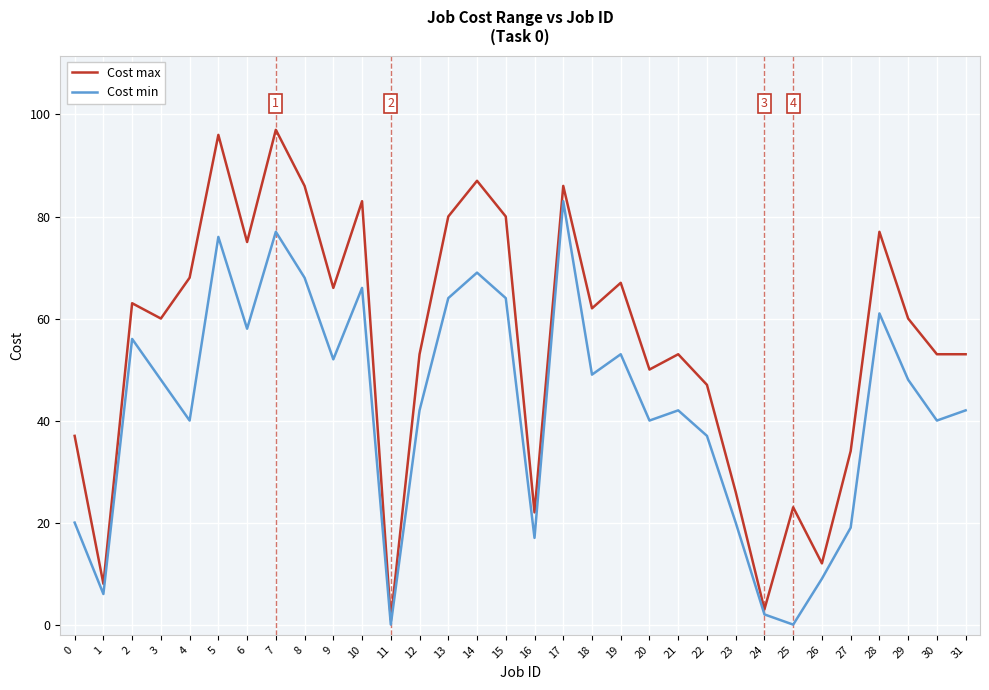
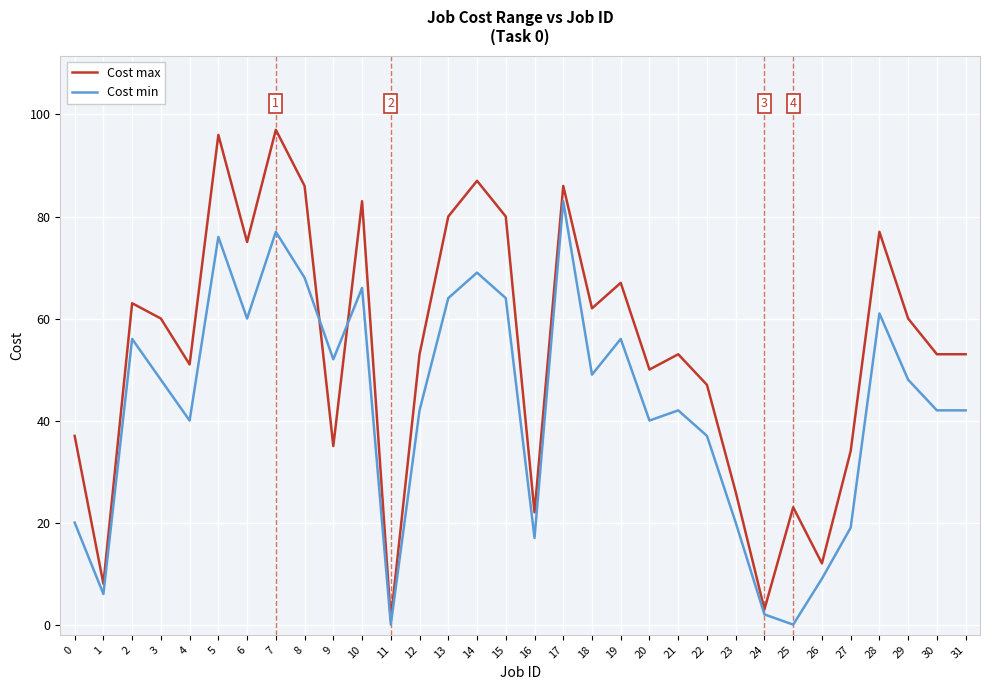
  {
    "Cost max": {
      "0": 37,
      "1": 8,
      "2": 63,
      "3": 60,
-     "4": 68,
+     "4": 51,
      "5": 96,
      "6": 75,
      "8": 86,
-     "9": 66,
+     "9": 35,
      "10": 83,
      "11": 1,
      "12": 53,
      "13": 80,
      "14": 87,
      "15": 80,
      "16": 22,
      "17": 86,
      "18": 62,
      "19": 67,
      "20": 50,
      "21": 53,
      "22": 47,
      "23": 26,
      "24": 3,
      "25": 23,
      "26": 12,
      "27": 34,
      "28": 77,
      "29": 60,
      "30": 53,
      "31": 53
    },
    "Cost min": {
      "0": 20,
      "1": 6,
      "2": 56,
      "3": 48,
      "4": 40,
      "5": 76,
-     "6": 58,
+     "6": 60,
      "7": 77,
      "8": 68,
      "9": 52,
      "10": 66,
      "11": 0,
      "12": 42,
      "13": 64,
      "14": 69,
      "15": 64,
      "16": 17,
      "17": 83,
      "18": 49,
-     "19": 53,
+     "19": 56,
      "20": 40,
      "21": 42,
      "22": 37,
      "23": 20,
      "24": 2,
      "25": 0,
      "26": 9,
      "27": 19,
      "28": 61,
      "29": 48,
-     "30": 40,
+     "30": 42,
      "31": 42
    }
  }
